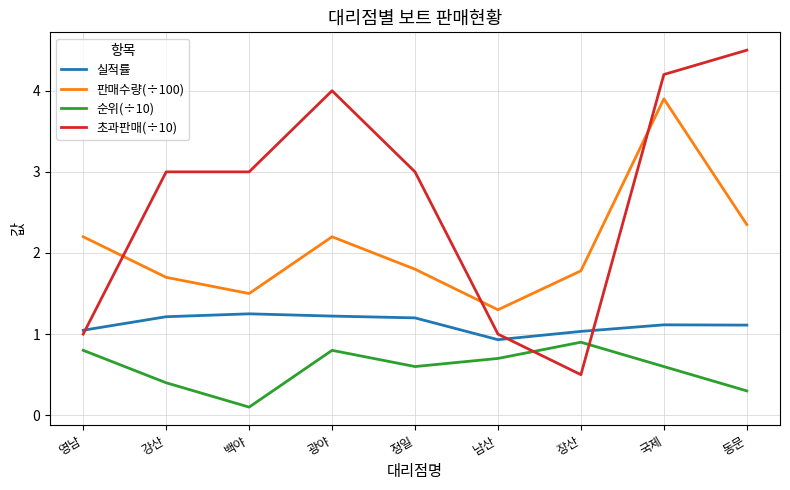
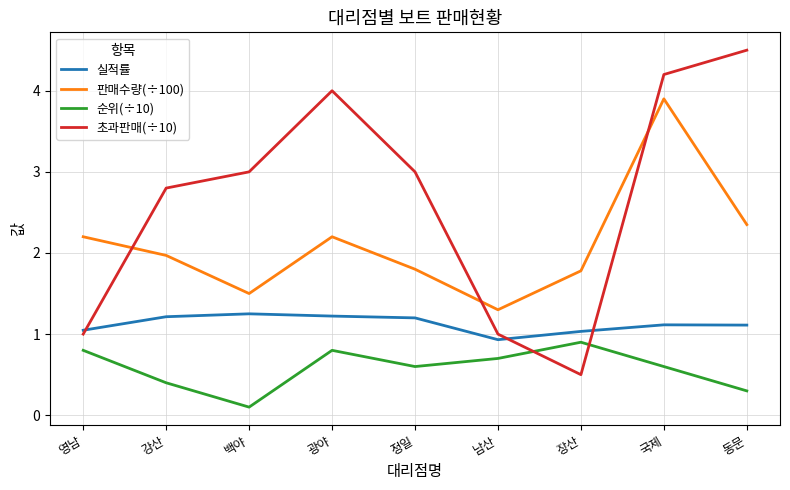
  {
    "실적률": {
      "영남": 1.0,
      "강산": 1.2,
      "백야": 1.3,
      "광야": 1.2,
      "정일": 1.2,
      "남산": 0.9,
      "장산": 1.0,
      "국제": 1.1,
      "동문": 1.1
    },
    "판매수량(÷100)": {
      "영남": 2.2,
-     "강산": 1.7,
+     "강산": 2.0,
      "백야": 1.5,
      "광야": 2.2,
      "정일": 1.8,
      "남산": 1.3,
      "장산": 1.8,
      "국제": 3.9,
      "동문": 2.4
    },
    "순위(÷10)": {
      "영남": 0.8,
      "강산": 0.4,
      "백야": 0.1,
      "광야": 0.8,
      "정일": 0.6,
      "남산": 0.7,
      "장산": 0.9,
      "국제": 0.6,
      "동문": 0.3
    },
    "초과판매(÷10)": {
      "영남": 1.0,
-     "강산": 3.0,
+     "강산": 2.8,
      "백야": 3.0,
      "광야": 4.0,
      "정일": 3.0,
      "남산": 1.0,
      "장산": 0.5,
      "국제": 4.2,
      "동문": 4.5
    }
  }
